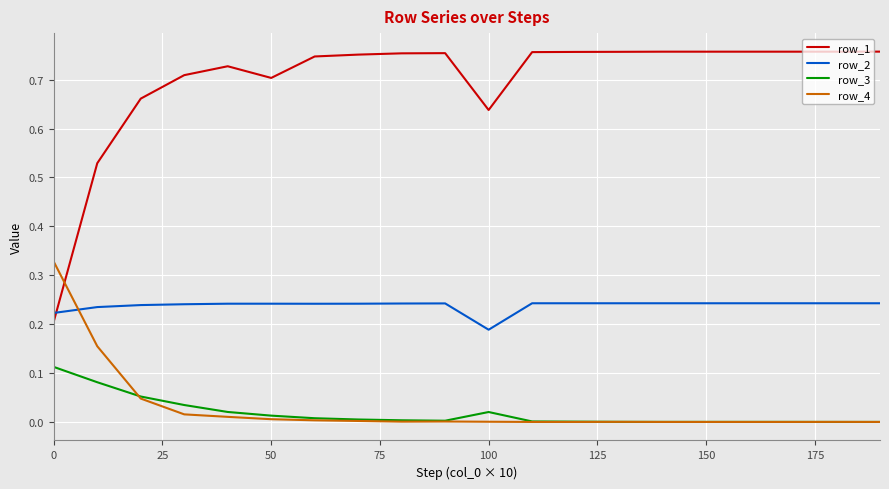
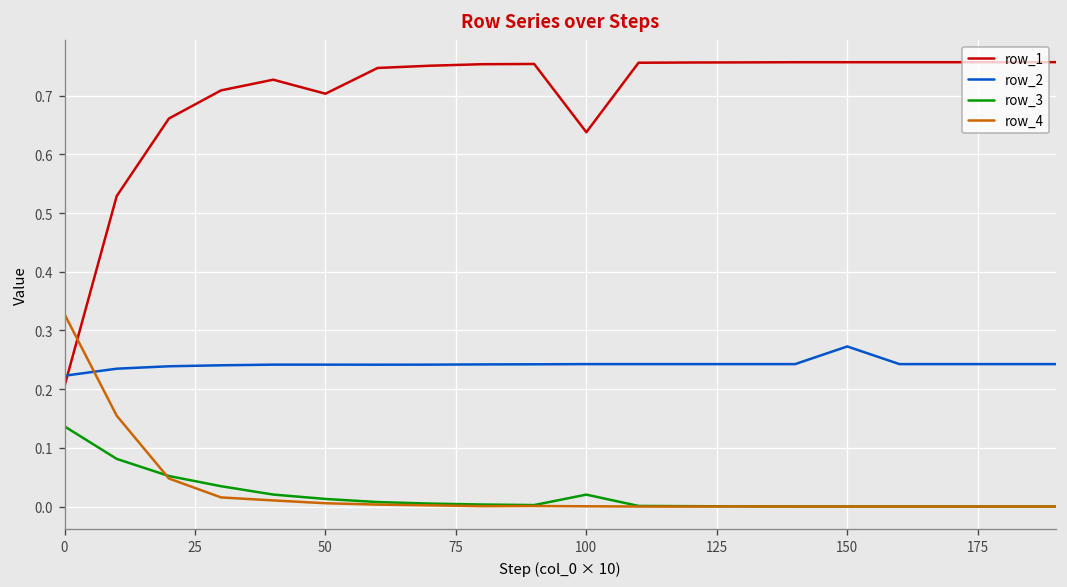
  {
    "row_1": {
      "0": 0.21,
      "50": 0.70,
      "100": 0.64,
      "150": 0.76
    },
    "row_2": {
      "0": 0.22,
      "50": 0.24,
-     "100": 0.19,
-     "150": 0.24
+     "100": 0.24,
+     "150": 0.27
    },
    "row_3": {
-     "0": 0.11,
+     "0": 0.14,
      "50": 0.01,
      "100": 0.02
    },
    "row_4": {
      "0": 0.33,
      "50": 0.01,
      "100": 0.00
    }
  }
